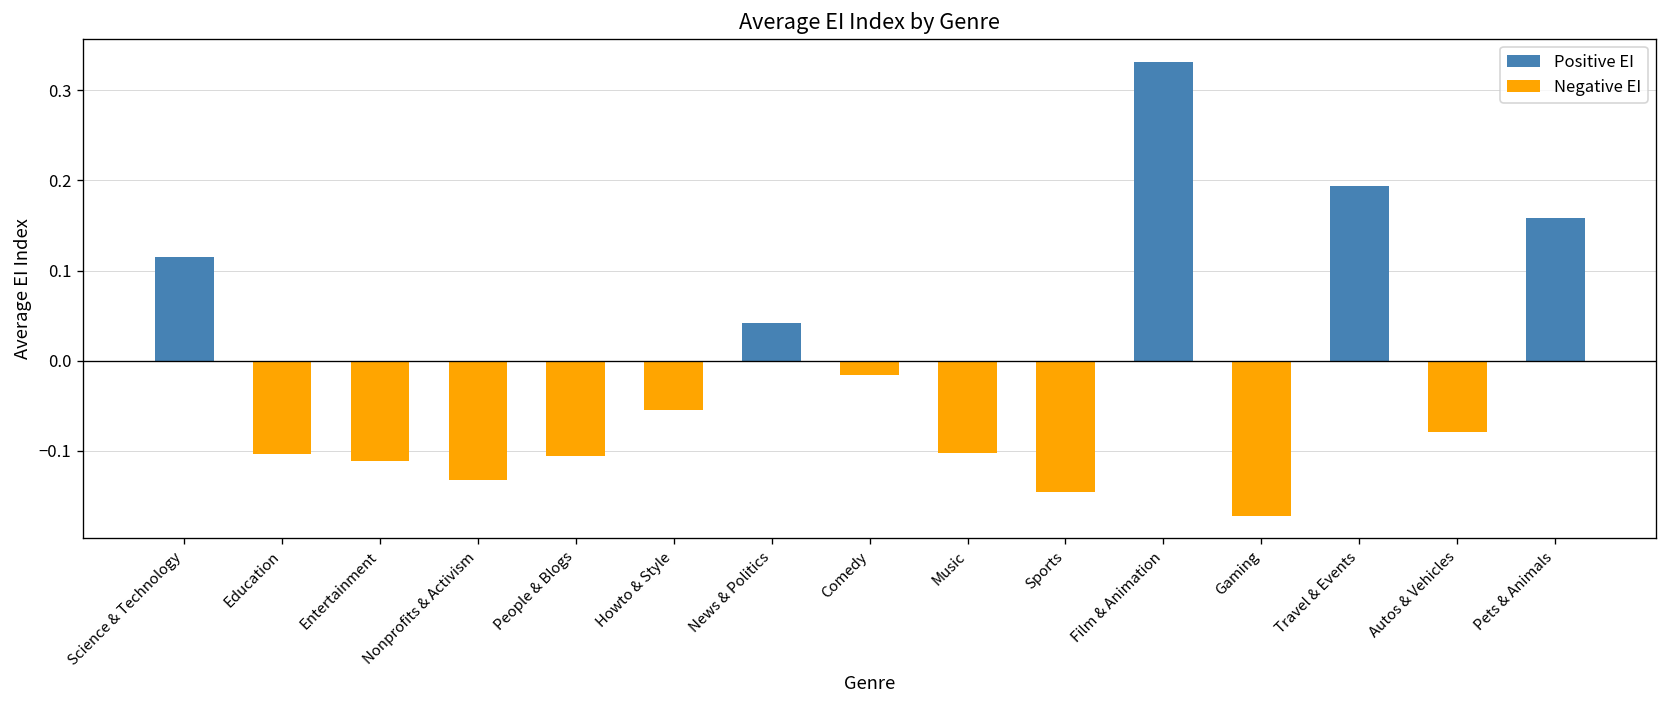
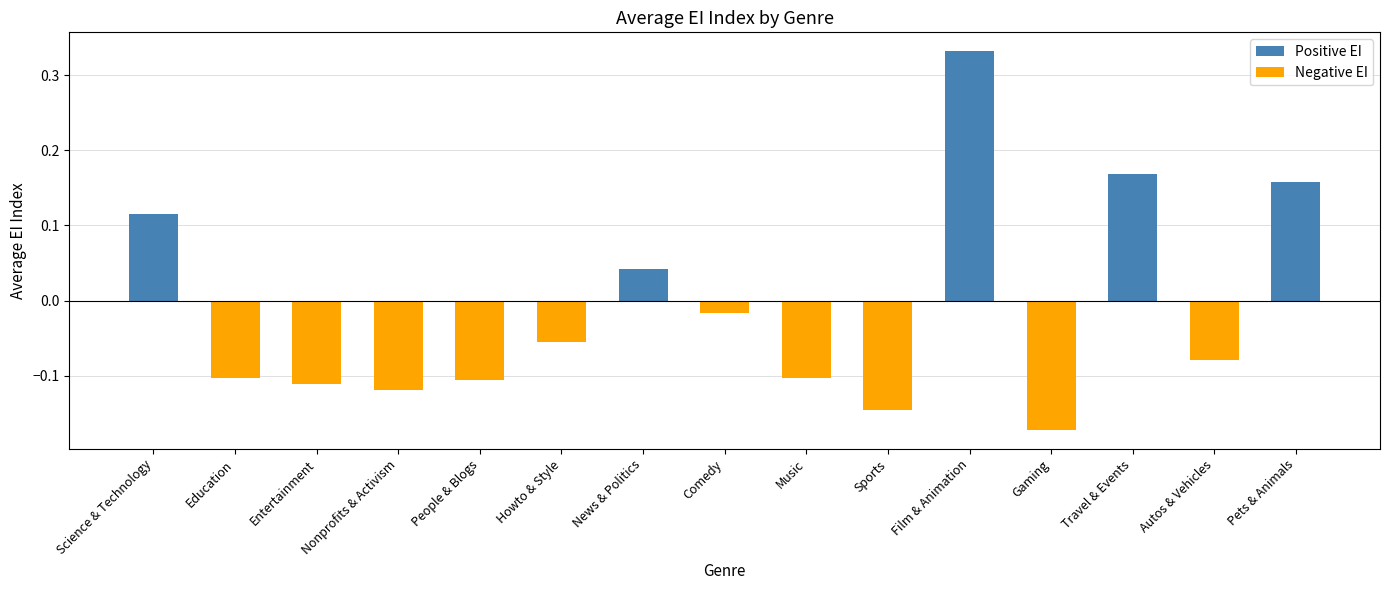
  {
    "Positive EI": {
      "Science & Technology": 0.12,
      "News & Politics": 0.04,
      "Film & Animation": 0.33,
-     "Travel & Events": 0.19,
+     "Travel & Events": 0.17,
      "Pets & Animals": 0.16
    },
    "Negative EI": {
      "Education": -0.10,
      "Entertainment": -0.11,
-     "Nonprofits & Activism": -0.13,
+     "Nonprofits & Activism": -0.12,
      "People & Blogs": -0.11,
      "Howto & Style": -0.05,
      "Comedy": -0.02,
      "Music": -0.10,
      "Sports": -0.15,
      "Gaming": -0.17,
      "Autos & Vehicles": -0.08
    }
  }
